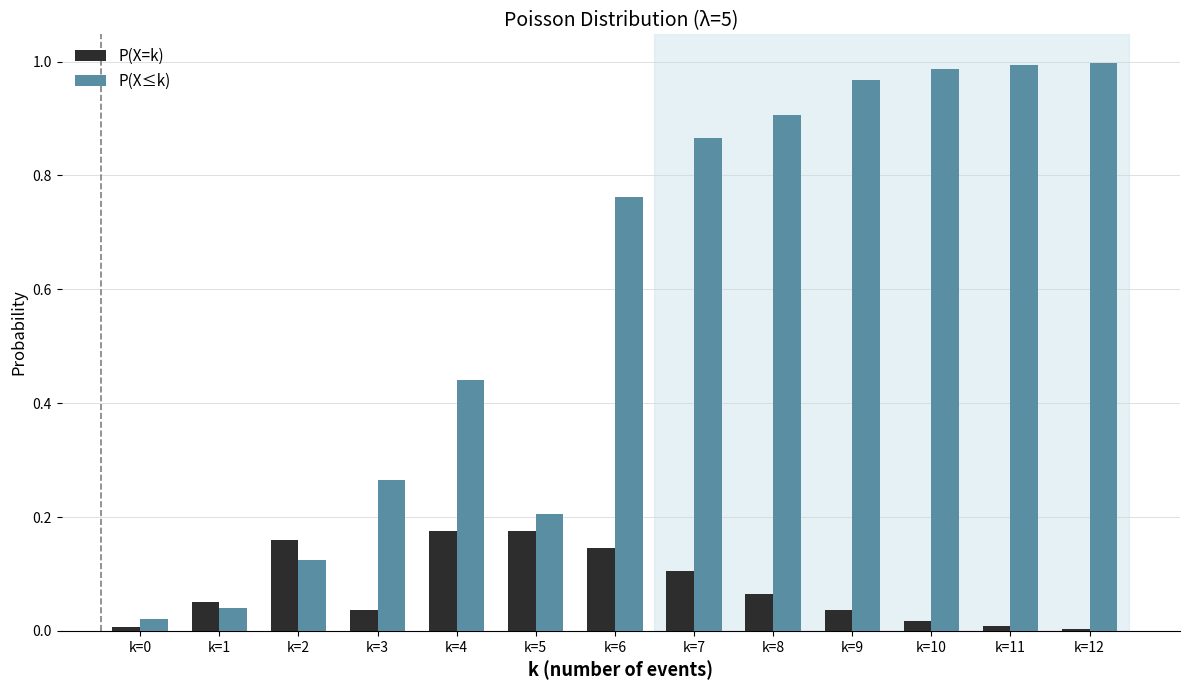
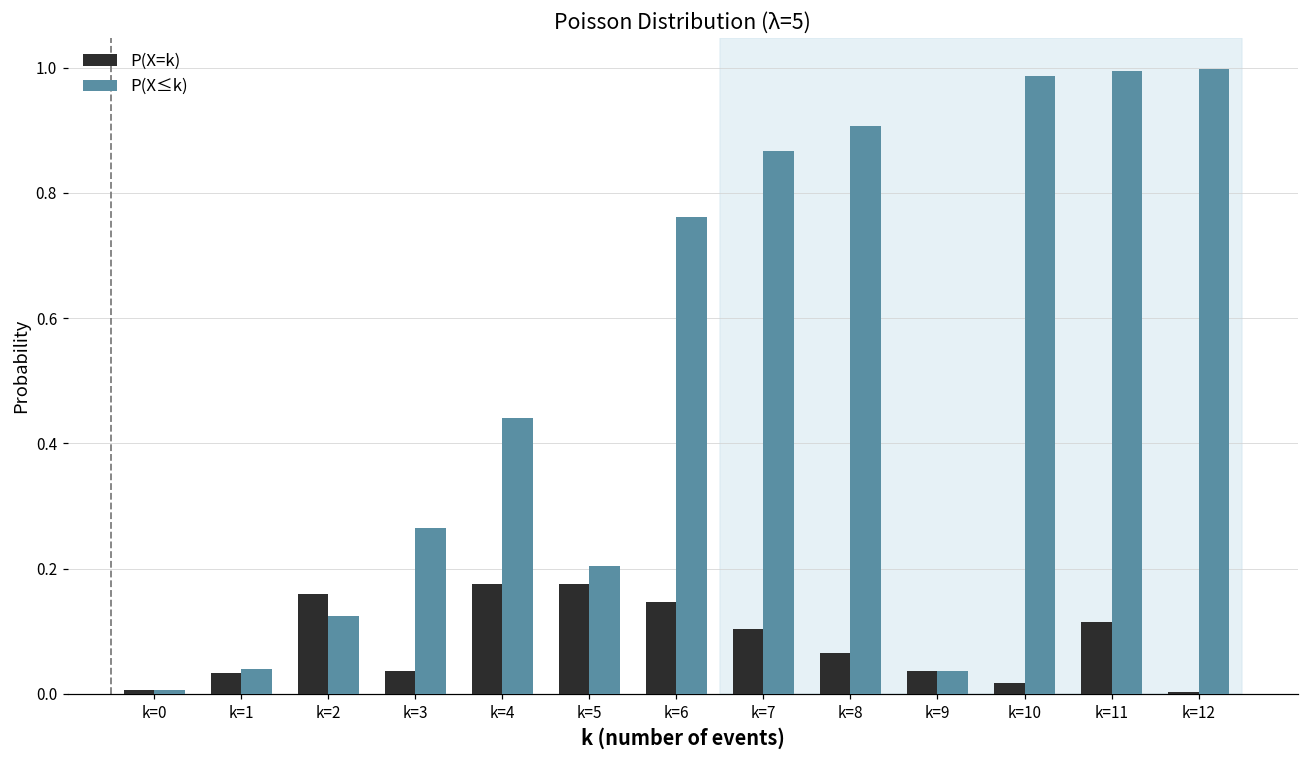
  {
    "P(X=k)": {
      "k=0": 0.01,
-     "k=1": 0.05,
+     "k=1": 0.03,
      "k=2": 0.16,
      "k=3": 0.04,
      "k=4": 0.18,
      "k=5": 0.18,
      "k=6": 0.15,
      "k=7": 0.10,
      "k=8": 0.07,
      "k=9": 0.04,
      "k=10": 0.02,
-     "k=11": 0.01
+     "k=11": 0.12
    },
    "P(X≤k)": {
-     "k=0": 0.02,
+     "k=0": 0.01,
      "k=1": 0.04,
      "k=2": 0.12,
      "k=3": 0.27,
      "k=4": 0.44,
      "k=5": 0.20,
      "k=6": 0.76,
      "k=7": 0.87,
      "k=8": 0.91,
-     "k=9": 0.97,
+     "k=9": 0.04,
      "k=10": 0.99,
      "k=11": 0.99,
      "k=12": 1.00
    }
  }
